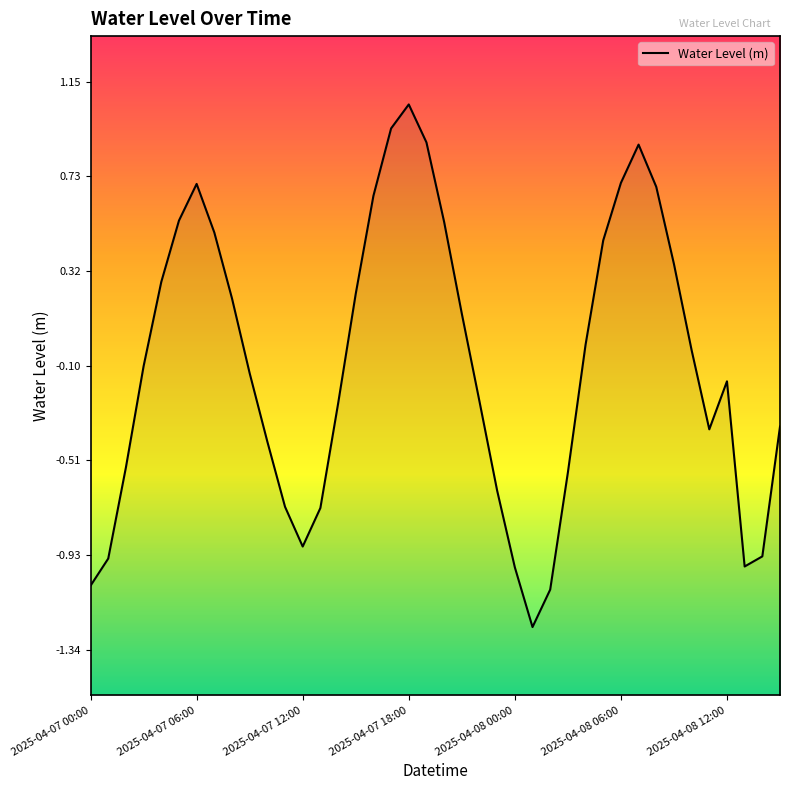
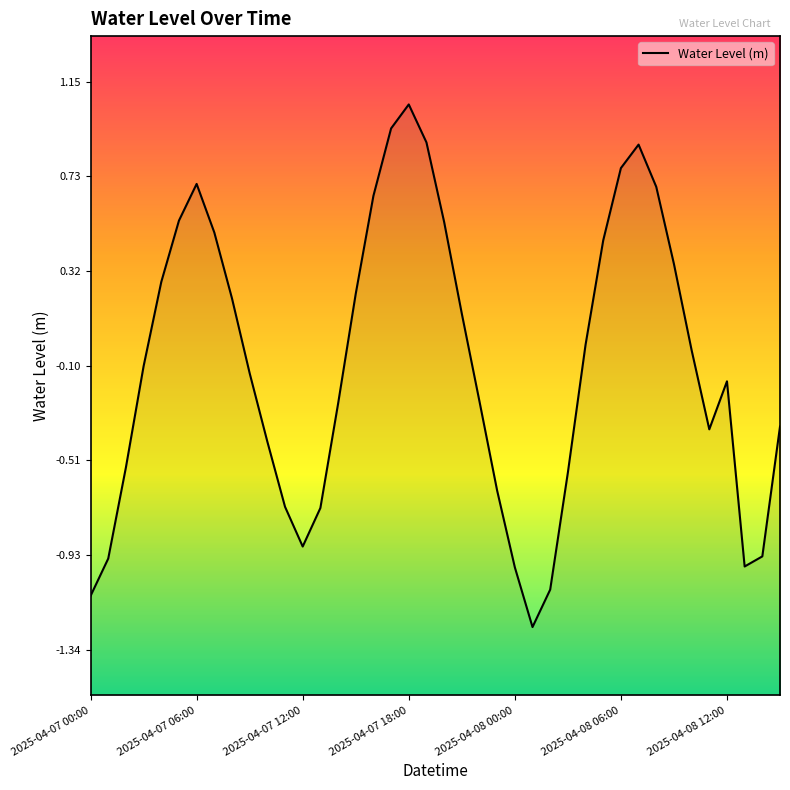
  {
-   "2025-04-07 00:00": -1.06,
+   "2025-04-07 00:00": -1.11,
    "2025-04-07 06:00": 0.70,
    "2025-04-07 12:00": -0.89,
    "2025-04-07 18:00": 1.05,
    "2025-04-08 00:00": -0.98,
-   "2025-04-08 06:00": 0.71,
+   "2025-04-08 06:00": 0.77,
    "2025-04-08 12:00": -0.17
  }
